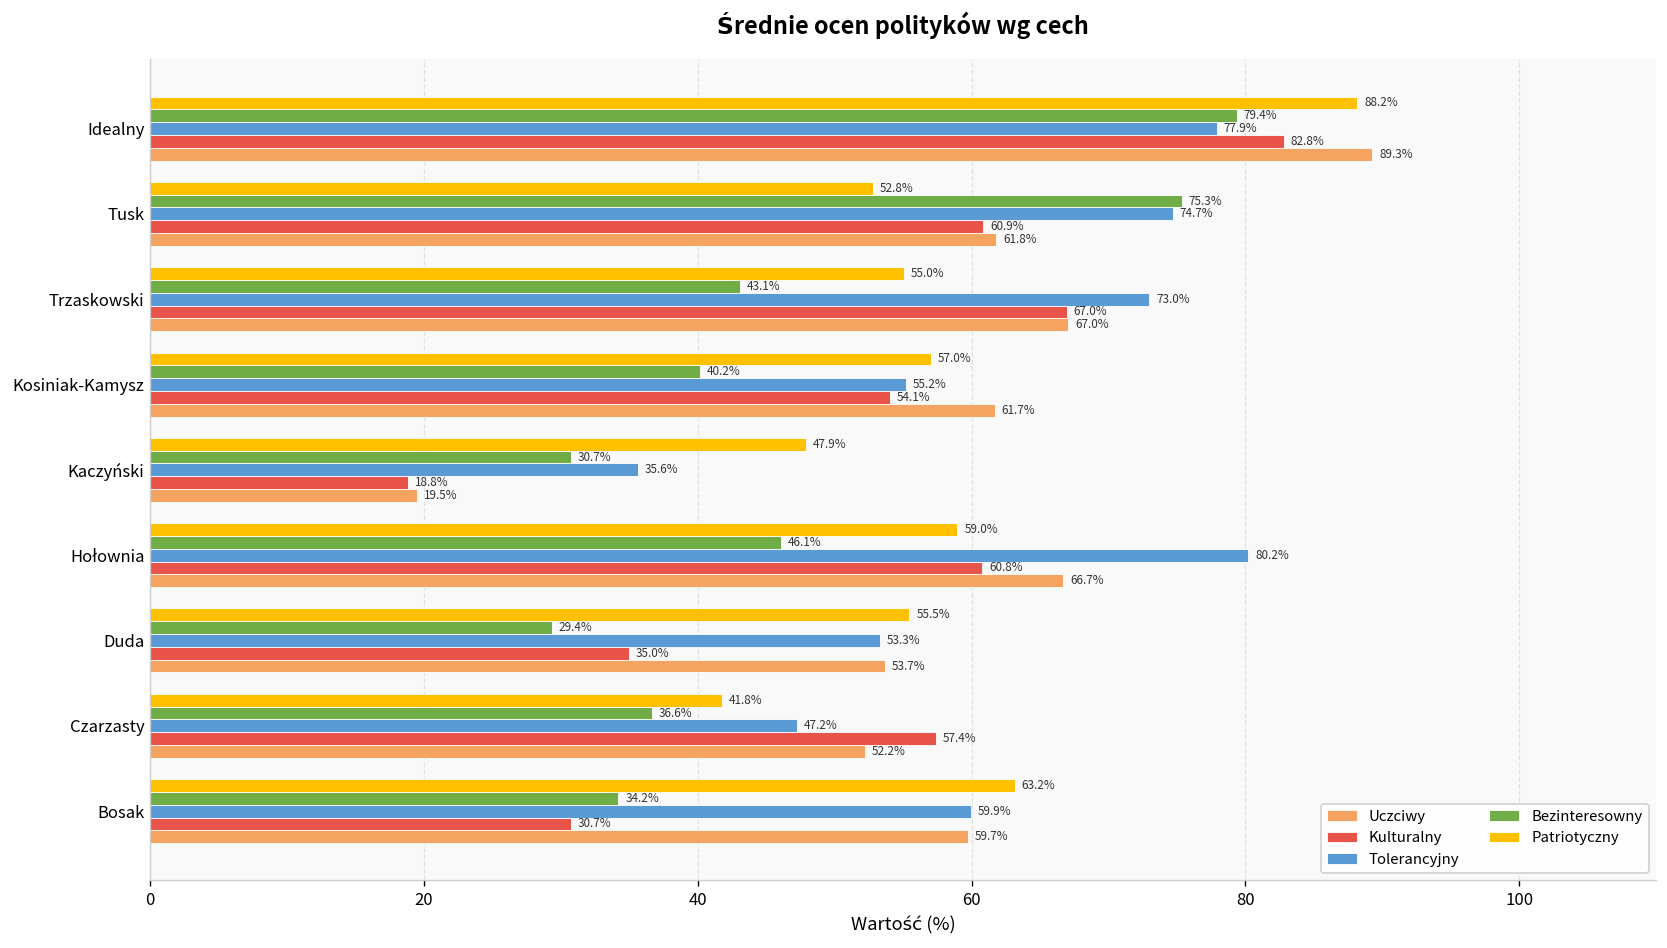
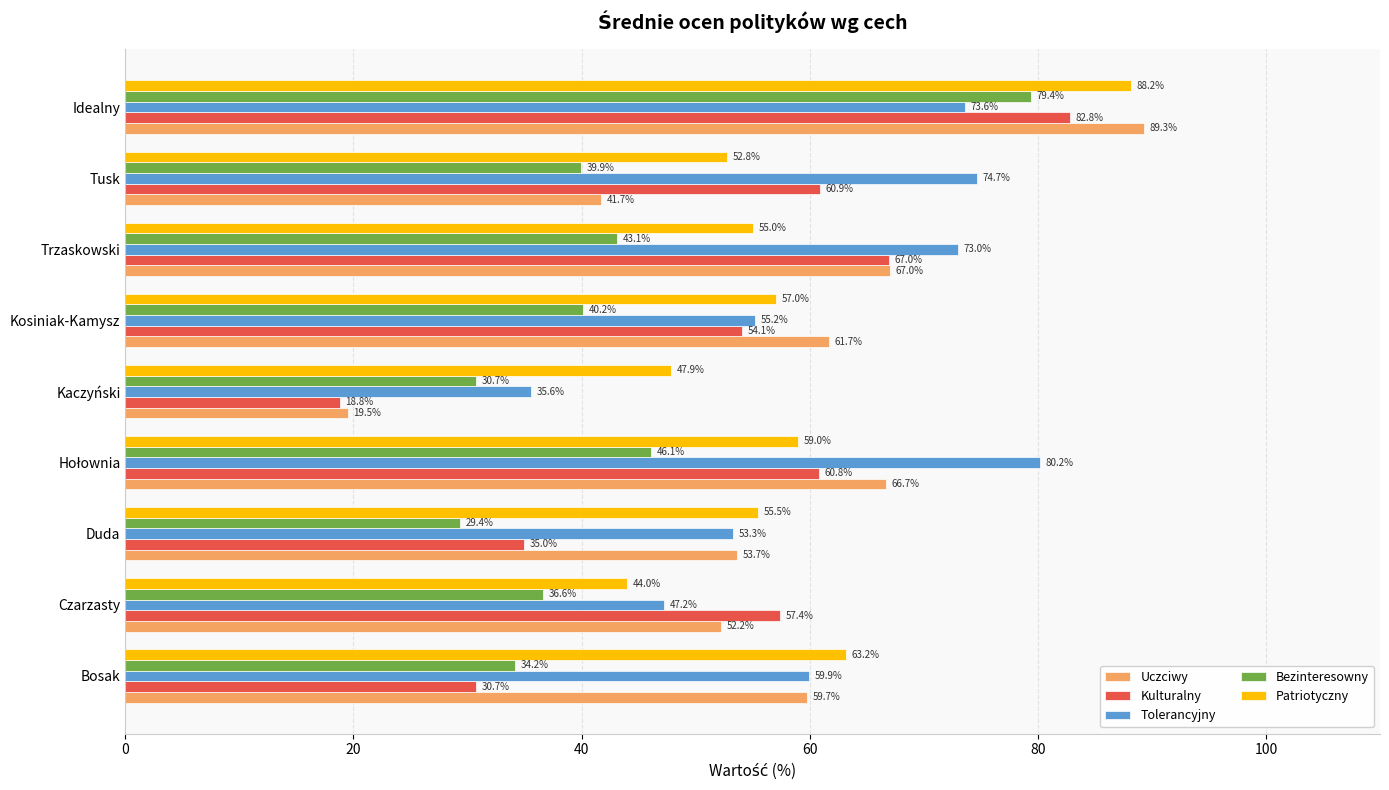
  {
    "Uczciwy": {
      "Idealny": "89.3%",
-     "Tusk": "61.8%",
+     "Tusk": "41.7%",
      "Trzaskowski": "67.0%",
      "Kosiniak-Kamysz": "61.7%",
      "Kaczyński": "19.5%",
      "Hołownia": "66.7%",
      "Duda": "53.7%",
      "Czarzasty": "52.2%",
      "Bosak": "59.7%"
    },
    "Kulturalny": {
      "Idealny": "82.8%",
      "Tusk": "60.9%",
      "Trzaskowski": "67.0%",
      "Kosiniak-Kamysz": "54.1%",
      "Kaczyński": "18.8%",
      "Hołownia": "60.8%",
      "Duda": "35.0%",
      "Czarzasty": "57.4%",
      "Bosak": "30.7%"
    },
    "Tolerancyjny": {
-     "Idealny": "77.9%",
+     "Idealny": "73.6%",
      "Tusk": "74.7%",
      "Trzaskowski": "73.0%",
      "Kosiniak-Kamysz": "55.2%",
      "Kaczyński": "35.6%",
      "Hołownia": "80.2%",
      "Duda": "53.3%",
      "Czarzasty": "47.2%",
      "Bosak": "59.9%"
    },
    "Bezinteresowny": {
      "Idealny": "79.4%",
-     "Tusk": "75.3%",
+     "Tusk": "39.9%",
      "Trzaskowski": "43.1%",
      "Kosiniak-Kamysz": "40.2%",
      "Kaczyński": "30.7%",
      "Hołownia": "46.1%",
      "Duda": "29.4%",
      "Czarzasty": "36.6%",
      "Bosak": "34.2%"
    },
    "Patriotyczny": {
      "Idealny": "88.2%",
      "Tusk": "52.8%",
      "Trzaskowski": "55.0%",
      "Kosiniak-Kamysz": "57.0%",
      "Kaczyński": "47.9%",
      "Hołownia": "59.0%",
      "Duda": "55.5%",
-     "Czarzasty": "41.8%",
+     "Czarzasty": "44.0%",
      "Bosak": "63.2%"
    }
  }
